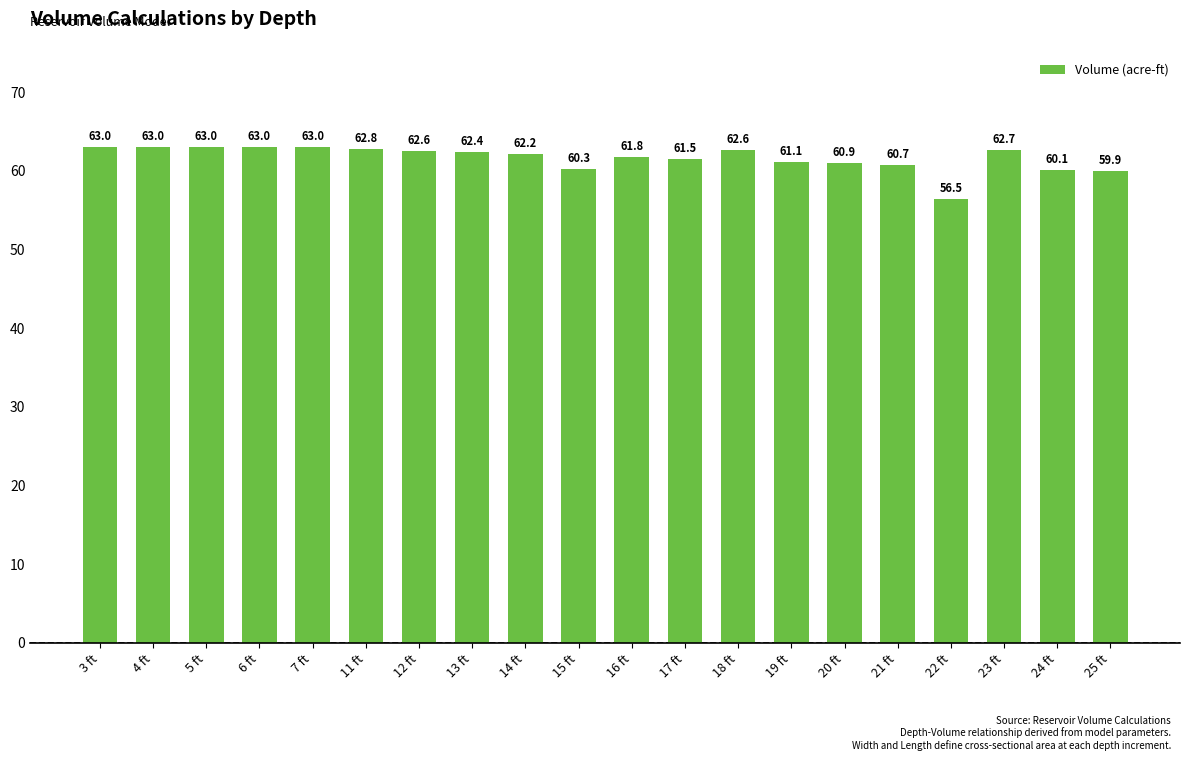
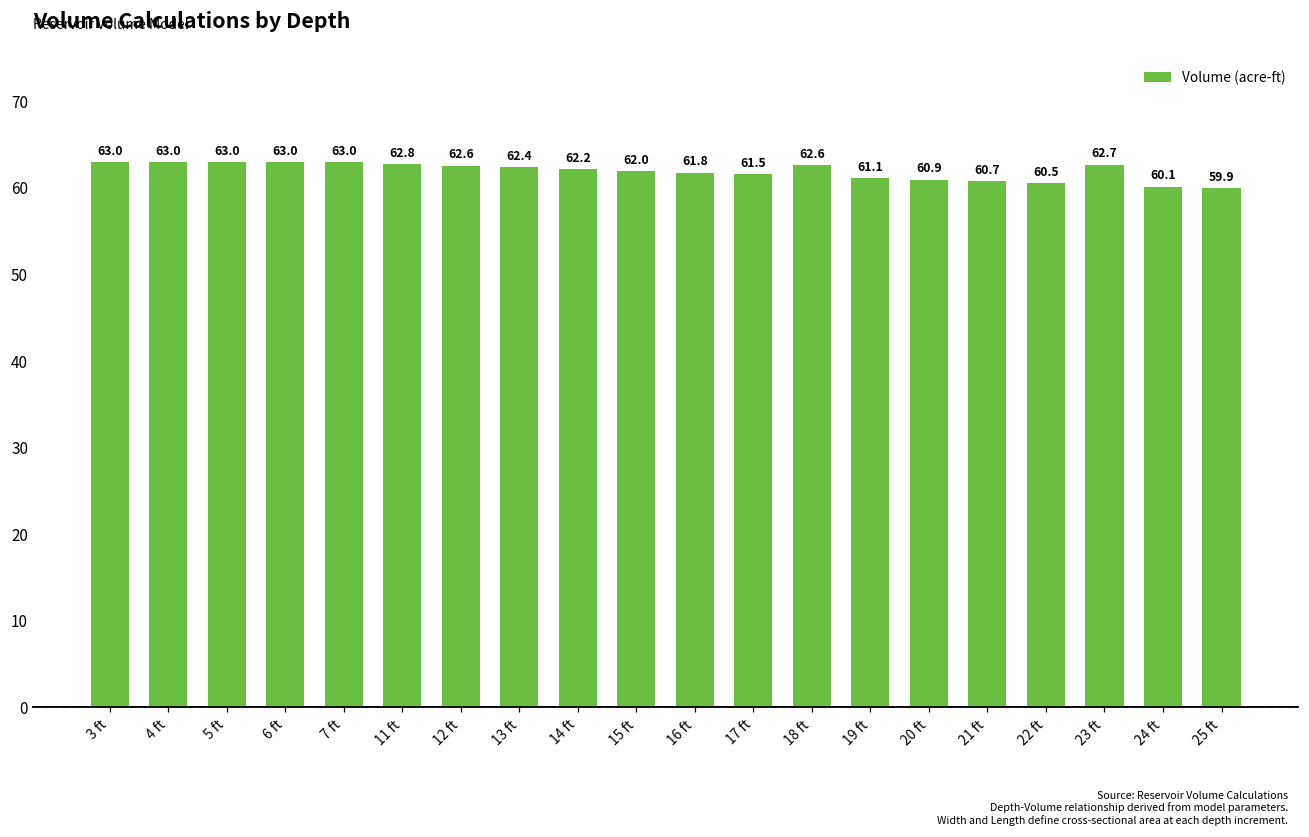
  {
    "3 ft": 63.0,
    "4 ft": 63.0,
    "5 ft": 63.0,
    "6 ft": 63.0,
    "7 ft": 63.0,
    "11 ft": 62.8,
    "12 ft": 62.6,
    "13 ft": 62.4,
    "14 ft": 62.2,
-   "15 ft": 60.3,
+   "15 ft": 62.0,
    "16 ft": 61.8,
    "17 ft": 61.5,
    "18 ft": 62.6,
    "19 ft": 61.1,
    "20 ft": 60.9,
    "21 ft": 60.7,
-   "22 ft": 56.5,
+   "22 ft": 60.5,
    "23 ft": 62.7,
    "24 ft": 60.1,
    "25 ft": 59.9
  }
